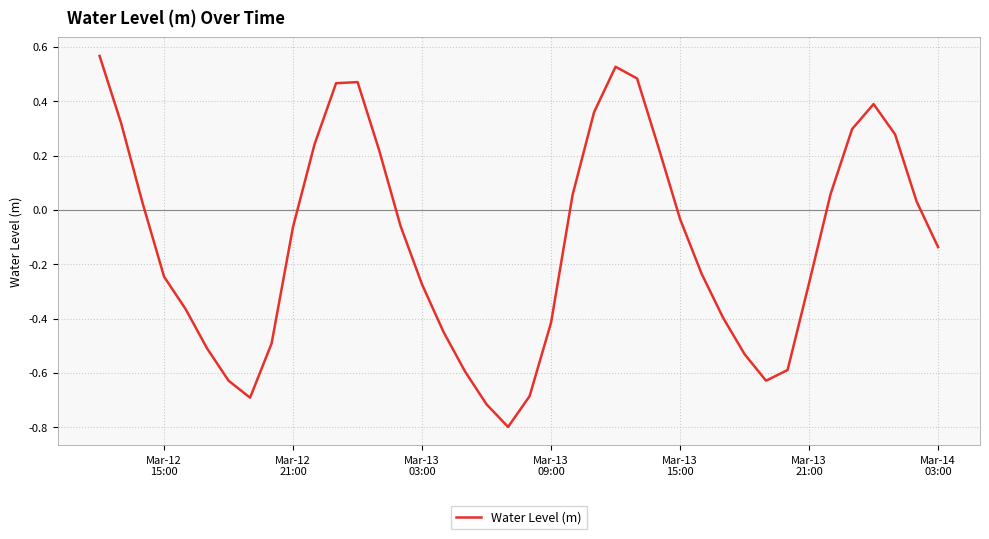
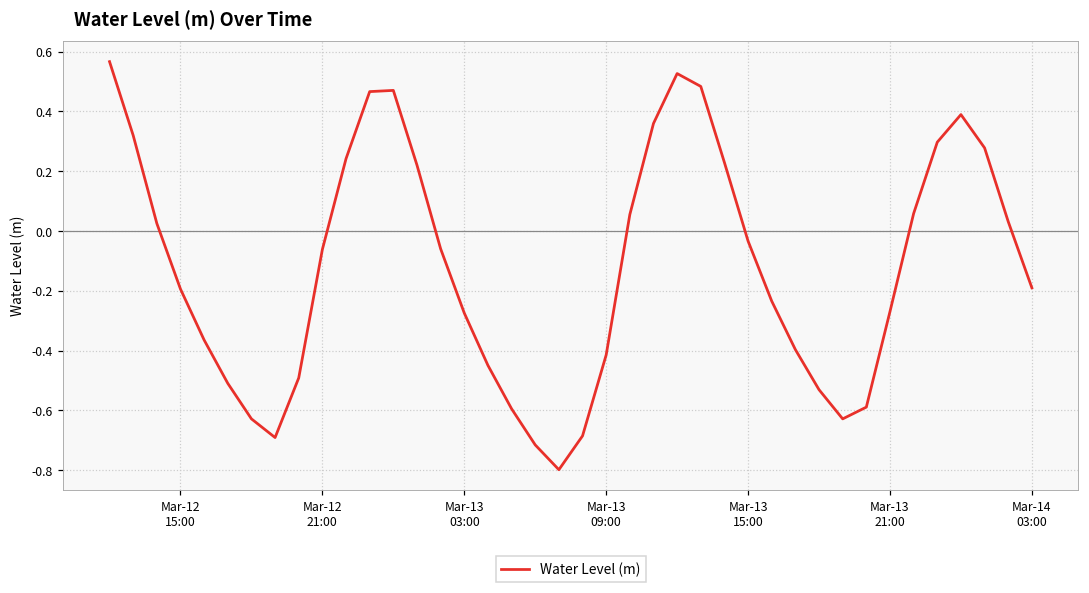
  {
-   "Mar-12 15:00": -0.25,
+   "Mar-12 15:00": -0.19,
    "Mar-12 21:00": -0.06,
    "Mar-13 03:00": -0.27,
    "Mar-13 09:00": -0.41,
    "Mar-13 15:00": -0.03,
    "Mar-13 21:00": -0.27,
-   "Mar-14 03:00": -0.14
+   "Mar-14 03:00": -0.19
  }
